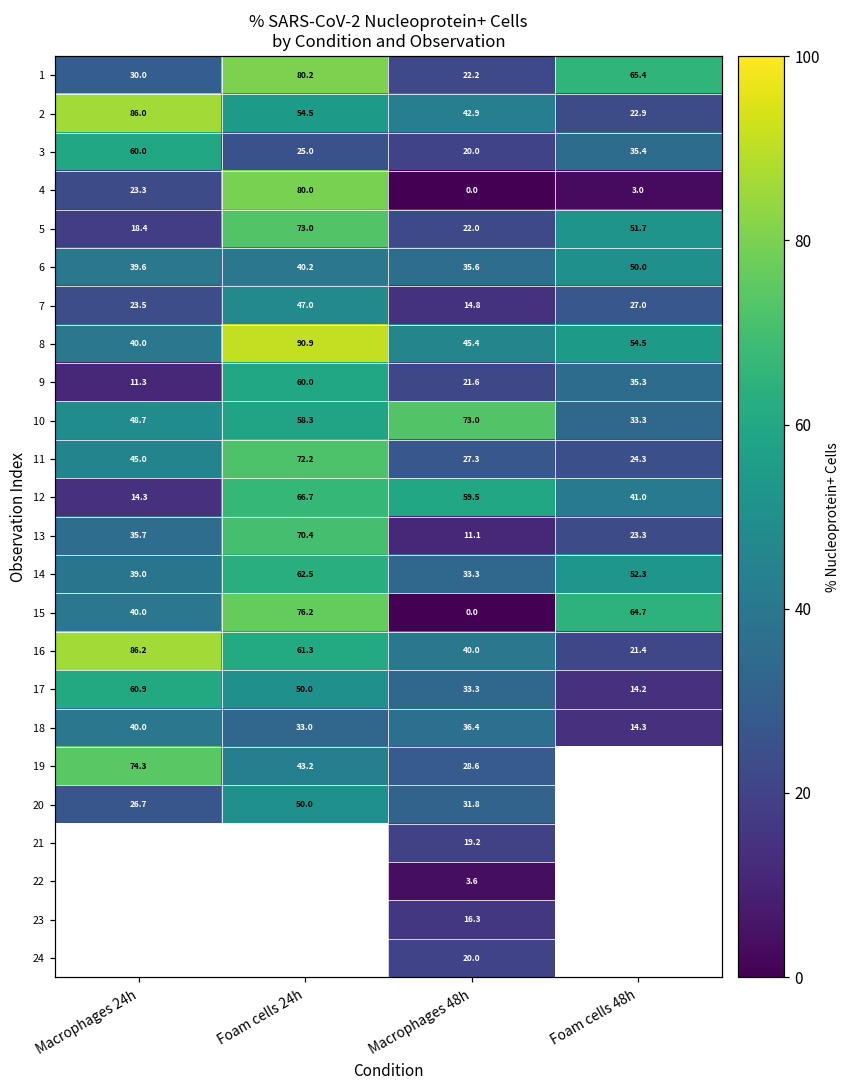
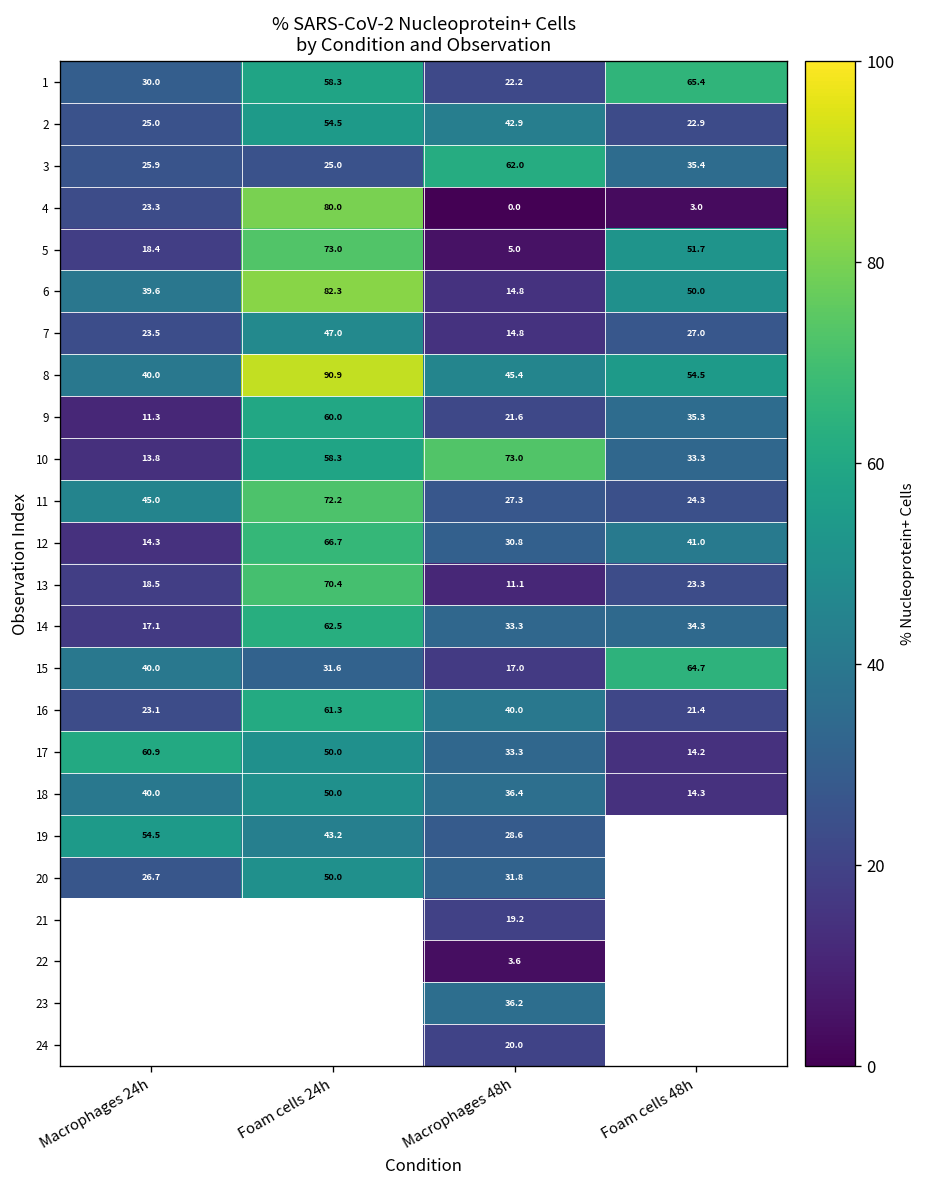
  {
    "1": {
      "Macrophages 24h": 30.0,
-     "Foam cells 24h": 80.2,
+     "Foam cells 24h": 58.3,
      "Macrophages 48h": 22.2,
      "Foam cells 48h": 65.4
    },
    "2": {
-     "Macrophages 24h": 86.0,
+     "Macrophages 24h": 25.0,
      "Foam cells 24h": 54.5,
      "Macrophages 48h": 42.9,
      "Foam cells 48h": 22.9
    },
    "3": {
-     "Macrophages 24h": 60.0,
+     "Macrophages 24h": 25.9,
      "Foam cells 24h": 25.0,
-     "Macrophages 48h": 20.0,
+     "Macrophages 48h": 62.0,
      "Foam cells 48h": 35.4
    },
    "4": {
      "Macrophages 24h": 23.3,
      "Foam cells 24h": 80.0,
      "Macrophages 48h": 0.0,
      "Foam cells 48h": 3.0
    },
    "5": {
      "Macrophages 24h": 18.4,
      "Foam cells 24h": 73.0,
-     "Macrophages 48h": 22.0,
+     "Macrophages 48h": 5.0,
      "Foam cells 48h": 51.7
    },
    "6": {
      "Macrophages 24h": 39.6,
-     "Foam cells 24h": 40.2,
-     "Macrophages 48h": 35.6,
+     "Foam cells 24h": 82.3,
+     "Macrophages 48h": 14.8,
      "Foam cells 48h": 50.0
    },
    "7": {
      "Macrophages 24h": 23.5,
      "Foam cells 24h": 47.0,
      "Macrophages 48h": 14.8,
      "Foam cells 48h": 27.0
    },
    "8": {
      "Macrophages 24h": 40.0,
      "Foam cells 24h": 90.9,
      "Macrophages 48h": 45.4,
      "Foam cells 48h": 54.5
    },
    "9": {
      "Macrophages 24h": 11.3,
      "Foam cells 24h": 60.0,
      "Macrophages 48h": 21.6,
      "Foam cells 48h": 35.3
    },
    "10": {
-     "Macrophages 24h": 48.7,
+     "Macrophages 24h": 13.8,
      "Foam cells 24h": 58.3,
      "Macrophages 48h": 73.0,
      "Foam cells 48h": 33.3
    },
    "11": {
      "Macrophages 24h": 45.0,
      "Foam cells 24h": 72.2,
      "Macrophages 48h": 27.3,
      "Foam cells 48h": 24.3
    },
    "12": {
      "Macrophages 24h": 14.3,
      "Foam cells 24h": 66.7,
-     "Macrophages 48h": 59.5,
+     "Macrophages 48h": 30.8,
      "Foam cells 48h": 41.0
    },
    "13": {
-     "Macrophages 24h": 35.7,
+     "Macrophages 24h": 18.5,
      "Foam cells 24h": 70.4,
      "Macrophages 48h": 11.1,
      "Foam cells 48h": 23.3
    },
    "14": {
-     "Macrophages 24h": 39.0,
+     "Macrophages 24h": 17.1,
      "Foam cells 24h": 62.5,
      "Macrophages 48h": 33.3,
-     "Foam cells 48h": 52.3
+     "Foam cells 48h": 34.3
    },
    "15": {
      "Macrophages 24h": 40.0,
-     "Foam cells 24h": 76.2,
-     "Macrophages 48h": 0.0,
+     "Foam cells 24h": 31.6,
+     "Macrophages 48h": 17.0,
      "Foam cells 48h": 64.7
    },
    "16": {
-     "Macrophages 24h": 86.2,
+     "Macrophages 24h": 23.1,
      "Foam cells 24h": 61.3,
      "Macrophages 48h": 40.0,
      "Foam cells 48h": 21.4
    },
    "17": {
      "Macrophages 24h": 60.9,
      "Foam cells 24h": 50.0,
      "Macrophages 48h": 33.3,
      "Foam cells 48h": 14.2
    },
    "18": {
      "Macrophages 24h": 40.0,
-     "Foam cells 24h": 33.0,
+     "Foam cells 24h": 50.0,
      "Macrophages 48h": 36.4,
      "Foam cells 48h": 14.3
    },
    "19": {
-     "Macrophages 24h": 74.3,
+     "Macrophages 24h": 54.5,
      "Foam cells 24h": 43.2,
      "Macrophages 48h": 28.6
    },
    "20": {
      "Macrophages 24h": 26.7,
      "Foam cells 24h": 50.0,
      "Macrophages 48h": 31.8
    },
    "21": {
      "Macrophages 48h": 19.2
    },
    "22": {
      "Macrophages 48h": 3.6
    },
    "23": {
-     "Macrophages 48h": 16.3
+     "Macrophages 48h": 36.2
    },
    "24": {
      "Macrophages 48h": 20.0
    }
  }
